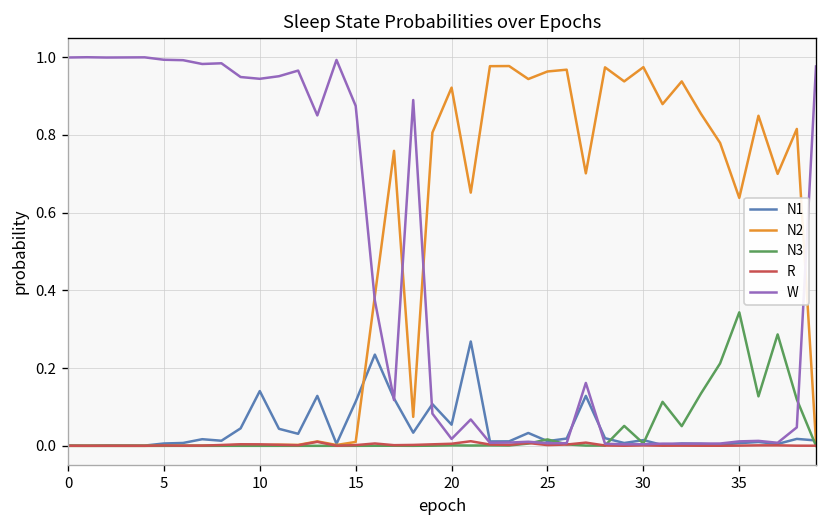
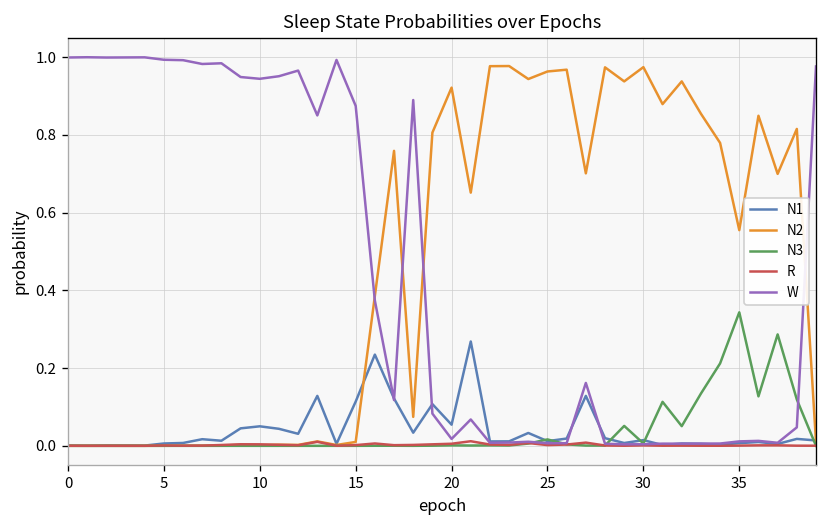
  {
    "N1": {
-     "10": 0.14,
+     "10": 0.05,
      "15": 0.11,
      "20": 0.05,
      "30": 0.01
    },
    "N2": {
      "15": 0.01,
      "20": 0.92,
      "25": 0.96,
      "30": 0.97,
-     "35": 0.64
+     "35": 0.55
    },
    "N3": {
      "35": 0.34
    },
    "W": {
      "0": 1.00,
      "5": 0.99,
      "10": 0.94,
      "15": 0.87,
      "20": 0.02
    }
  }
